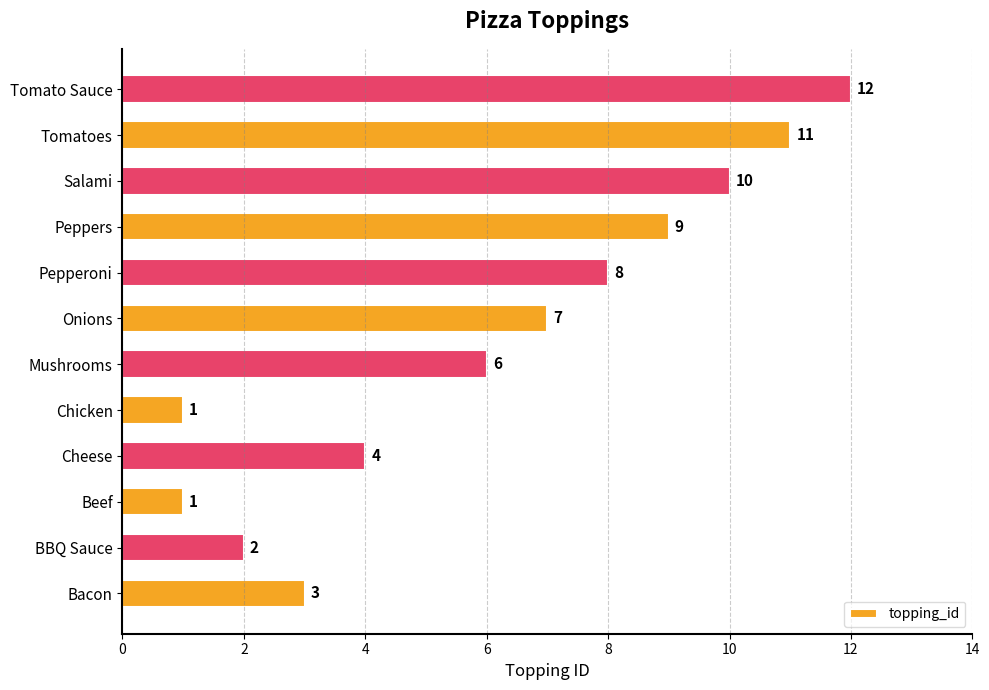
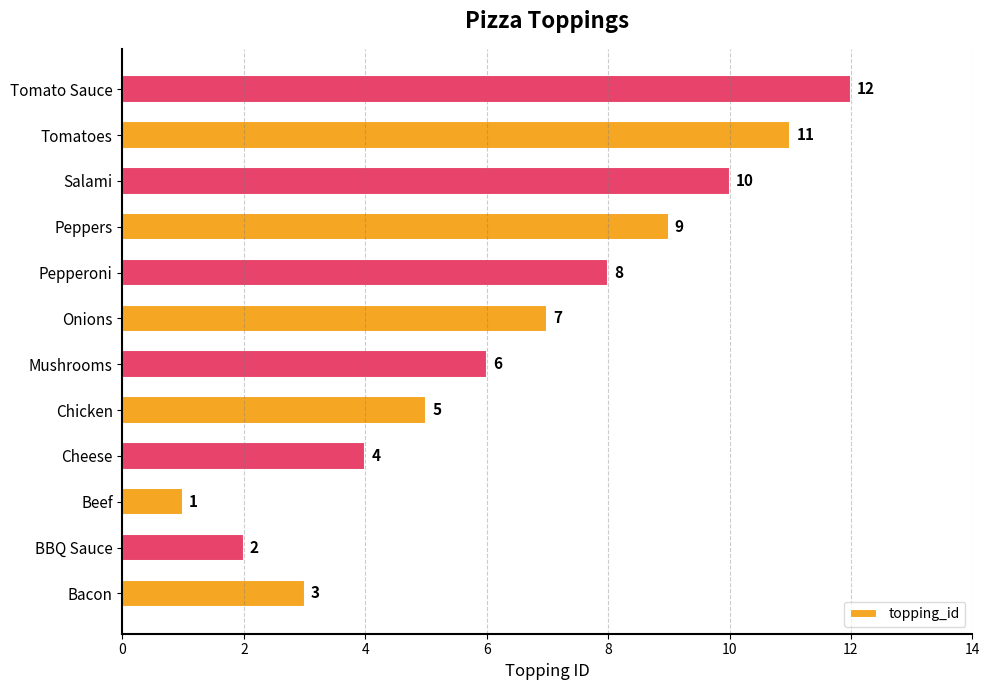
  {
    "Tomato Sauce": 12,
    "Tomatoes": 11,
    "Salami": 10,
    "Peppers": 9,
    "Pepperoni": 8,
    "Onions": 7,
    "Mushrooms": 6,
-   "Chicken": 1,
+   "Chicken": 5,
    "Cheese": 4,
    "Beef": 1,
    "BBQ Sauce": 2,
    "Bacon": 3
  }
